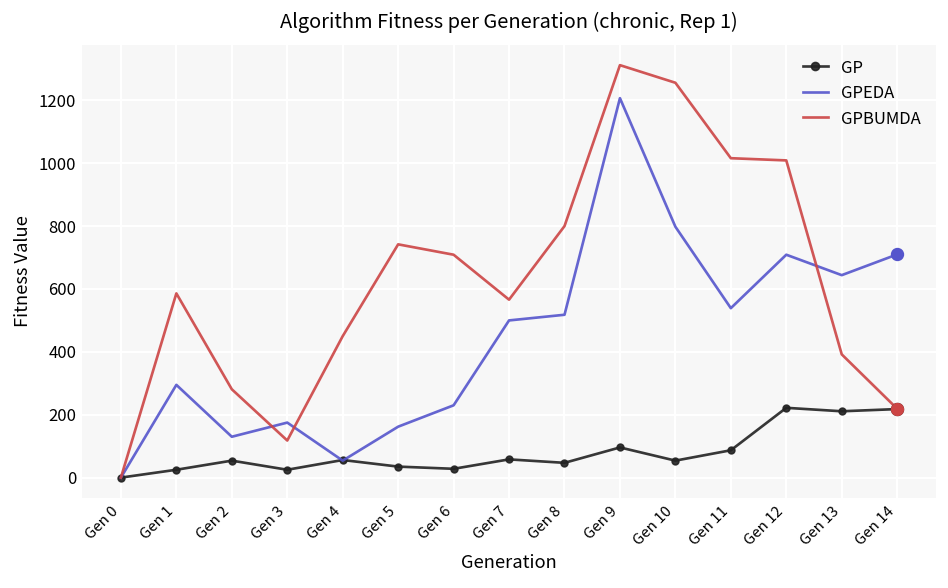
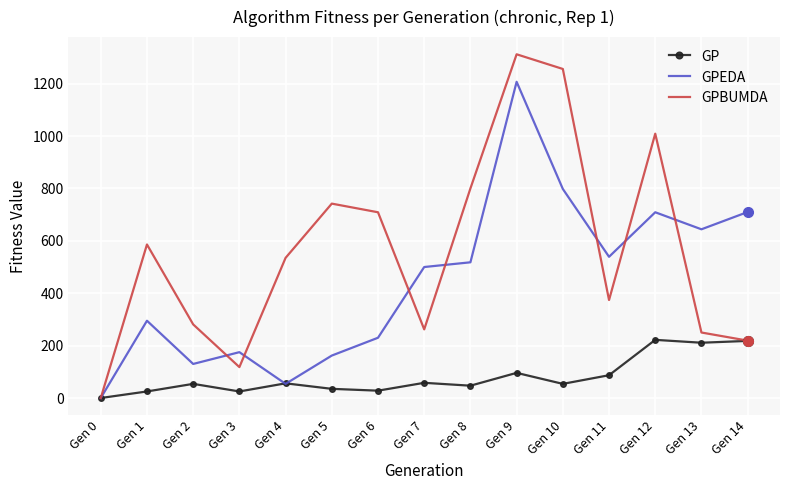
  {
    "GPBUMDA": {
      "Gen 1": 590,
      "Gen 2": 280,
      "Gen 3": 120,
-     "Gen 4": 450,
+     "Gen 4": 540,
      "Gen 5": 740,
      "Gen 6": 710,
-     "Gen 7": 570,
+     "Gen 7": 260,
      "Gen 8": 800,
      "Gen 9": 1310,
      "Gen 10": 1260,
-     "Gen 11": 1020,
+     "Gen 11": 370,
      "Gen 12": 1010,
-     "Gen 13": 390
+     "Gen 13": 250
    }
  }
